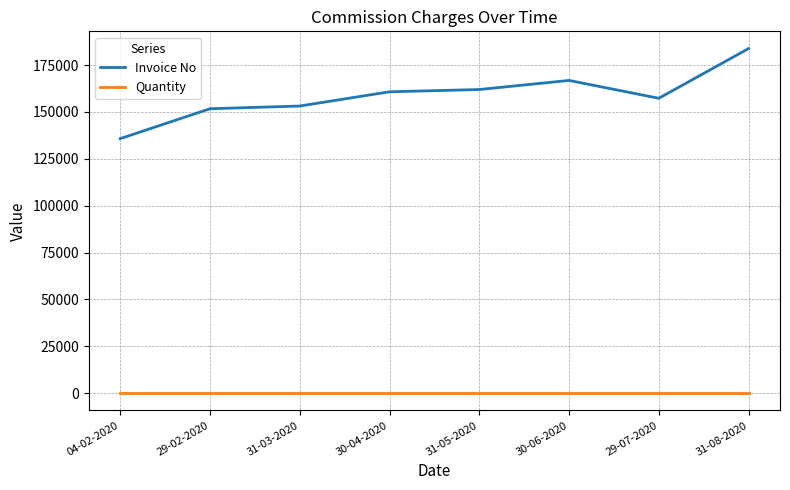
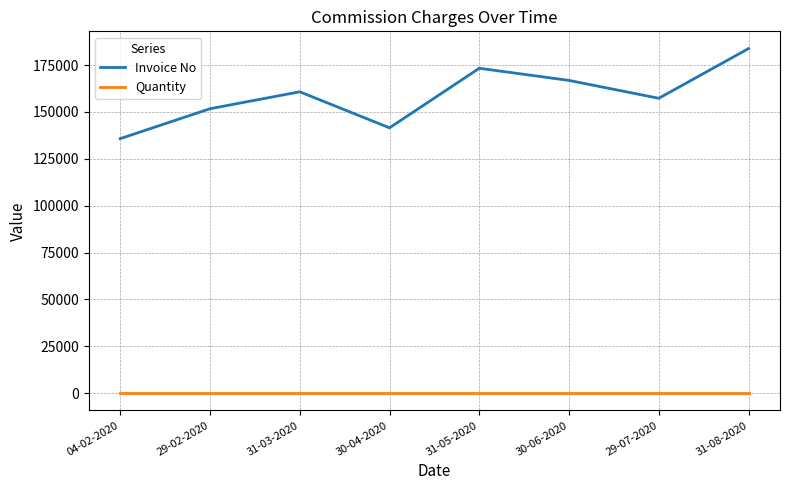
  {
    "Invoice No": {
      "04-02-2020": 136000,
      "29-02-2020": 152000,
-     "31-03-2020": 153000,
-     "30-04-2020": 161000,
-     "31-05-2020": 162000,
+     "31-03-2020": 161000,
+     "30-04-2020": 142000,
+     "31-05-2020": 173000,
      "30-06-2020": 167000,
      "29-07-2020": 157000,
      "31-08-2020": 184000
    },
    "Quantity": {
      "04-02-2020": 0,
      "29-02-2020": 0,
      "31-03-2020": 0,
      "30-04-2020": 0,
      "31-05-2020": 0,
      "30-06-2020": 0,
      "29-07-2020": 0,
      "31-08-2020": 0
    }
  }
